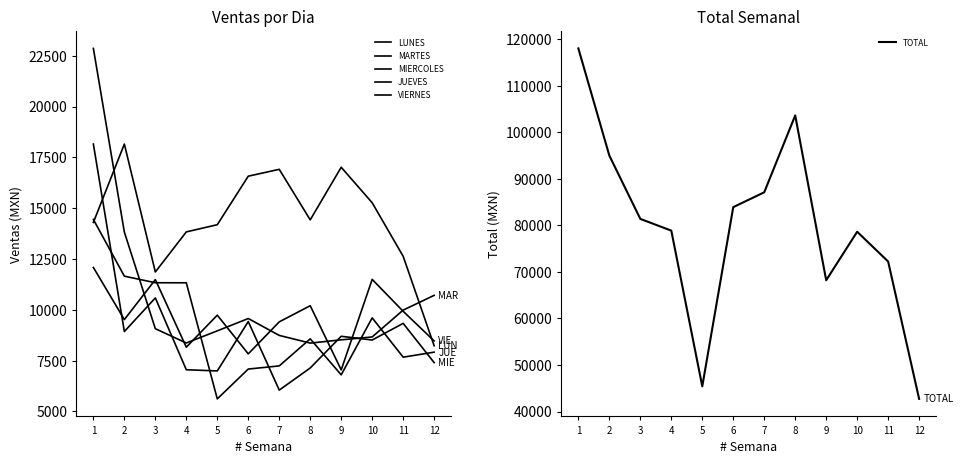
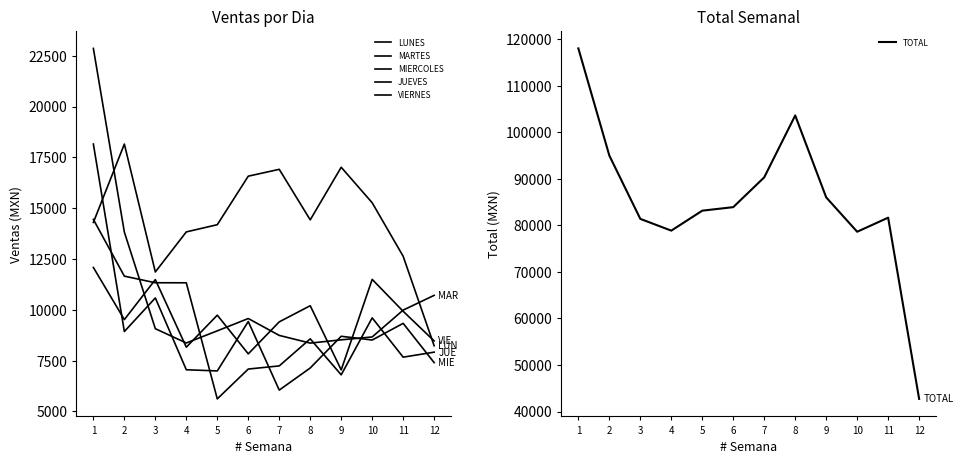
  {
    "Total Semanal": {
      "1": 118000,
      "2": 95000,
      "3": 81000,
      "4": 79000,
-     "5": 45000,
+     "5": 83000,
      "6": 84000,
-     "7": 87000,
+     "7": 90000,
      "8": 104000,
-     "9": 68000,
+     "9": 86000,
      "10": 79000,
-     "11": 72000,
+     "11": 82000,
      "12": 43000
    }
  }
